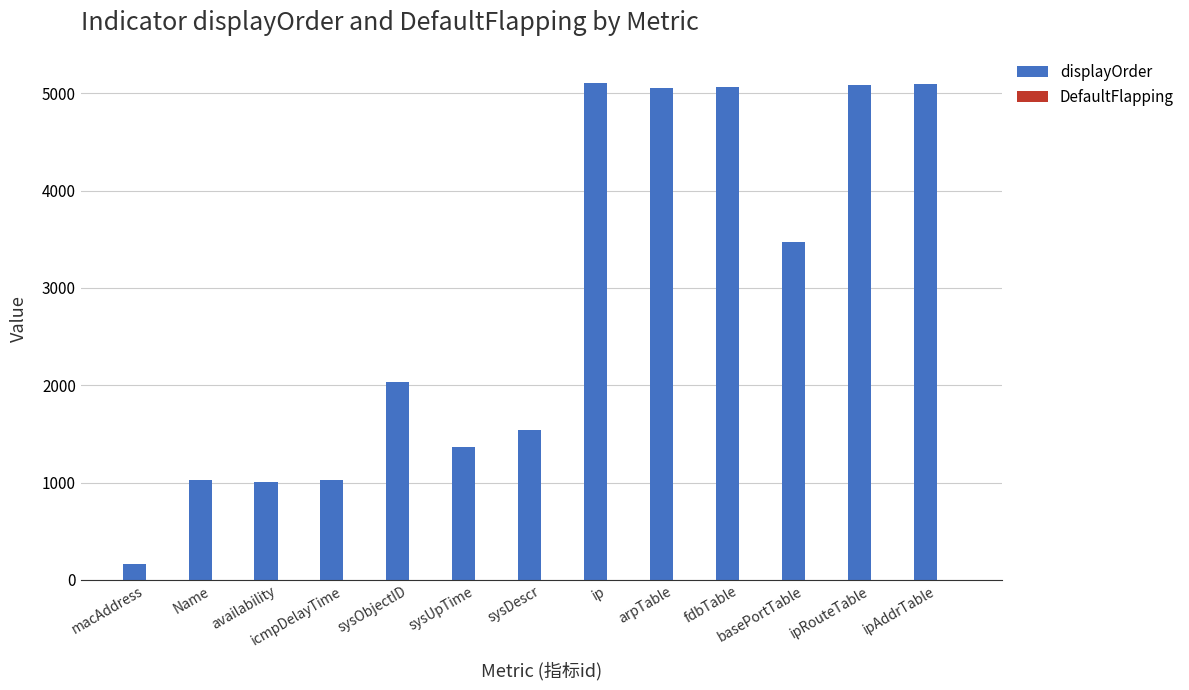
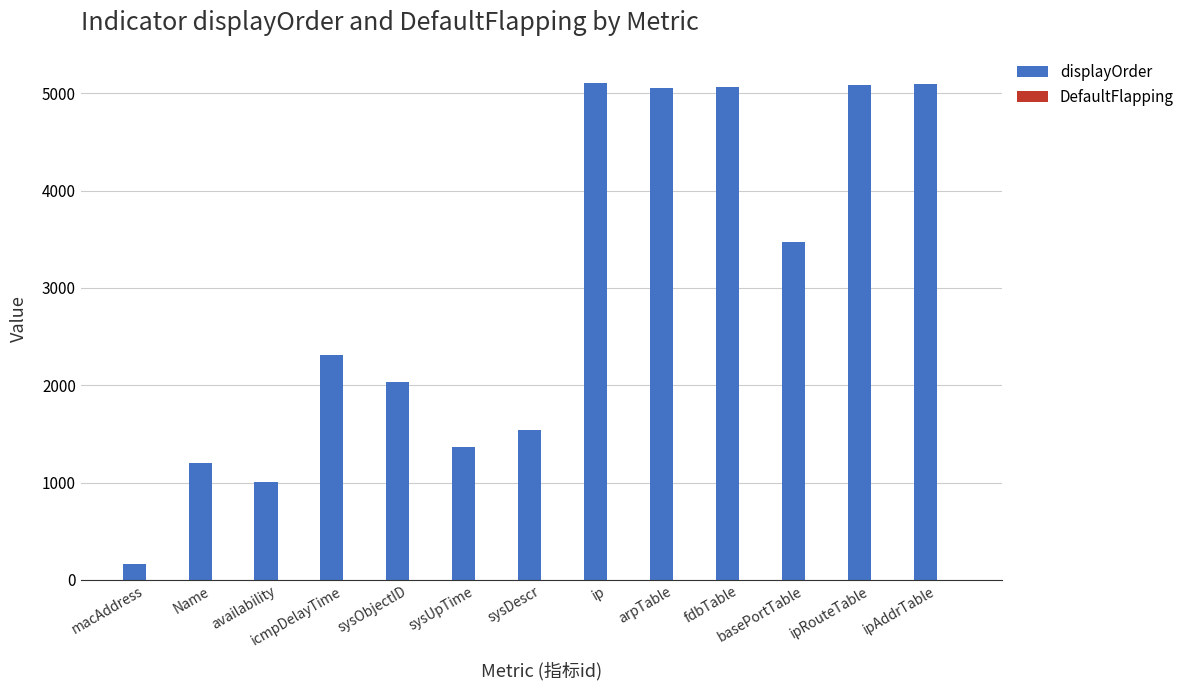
  {
    "displayOrder": {
      "macAddress": 200,
-     "Name": 1000,
+     "Name": 1200,
      "availability": 1000,
-     "icmpDelayTime": 1000,
+     "icmpDelayTime": 2300,
      "sysObjectID": 2000,
      "sysUpTime": 1400,
      "sysDescr": 1500,
      "ip": 5100,
      "arpTable": 5100,
      "fdbTable": 5100,
      "basePortTable": 3500,
      "ipRouteTable": 5100,
      "ipAddrTable": 5100
    }
  }
